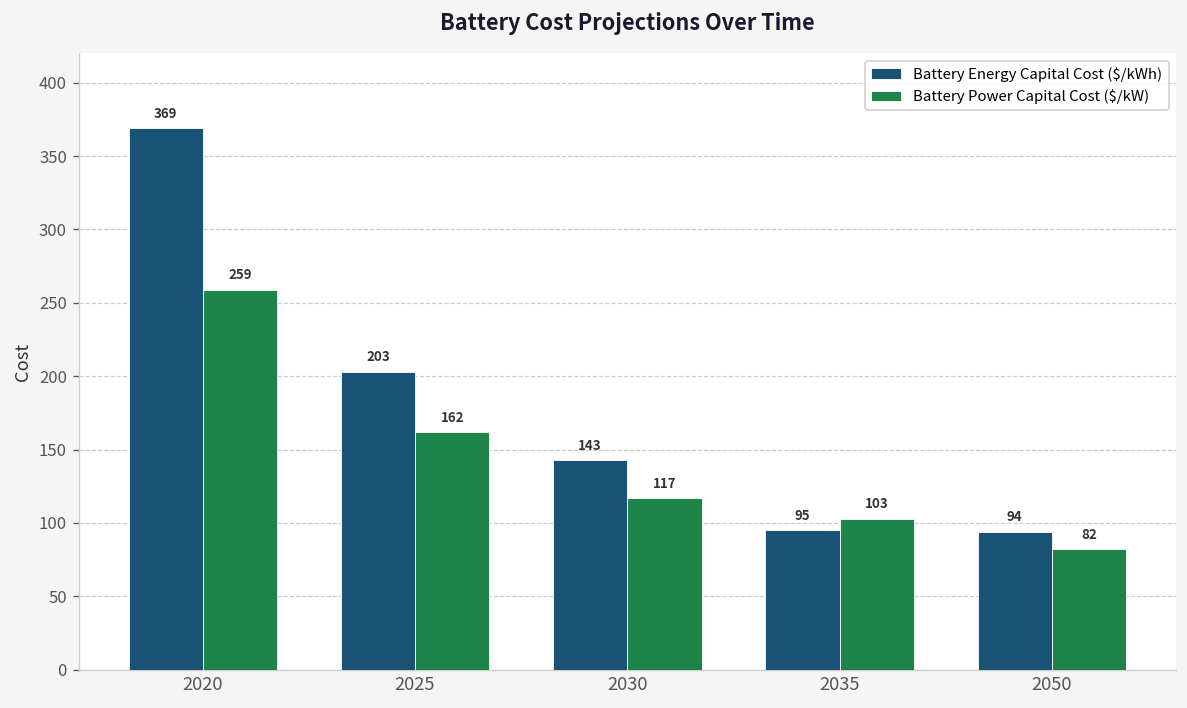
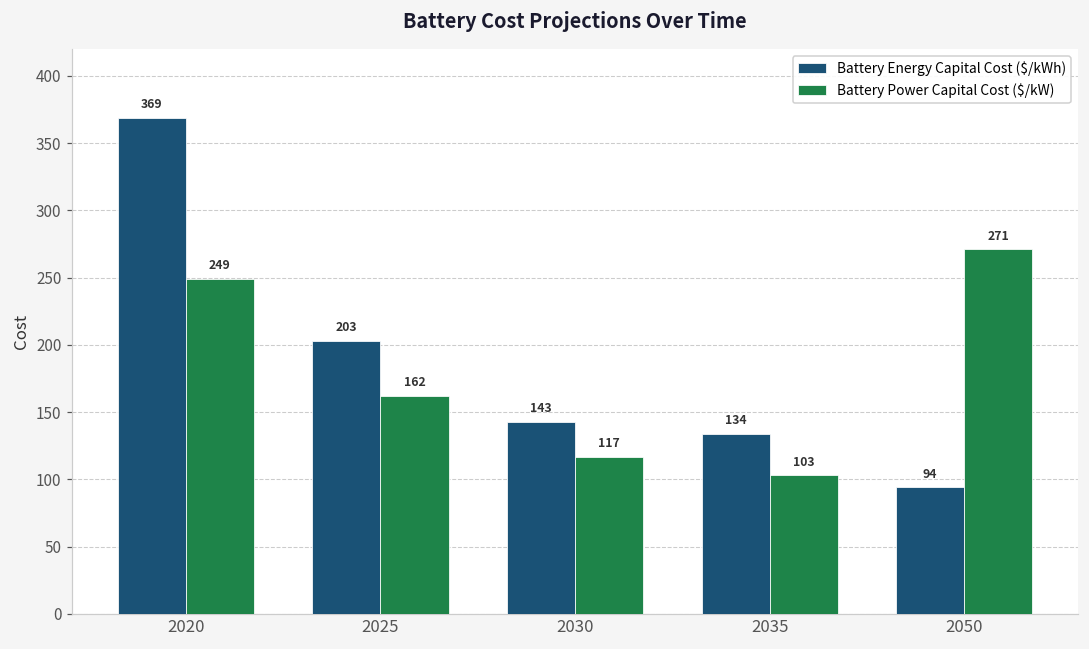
  {
    "Battery Energy Capital Cost ($/kWh)": {
      "2020": 369,
      "2025": 203,
      "2030": 143,
-     "2035": 95,
+     "2035": 134,
      "2050": 94
    },
    "Battery Power Capital Cost ($/kW)": {
-     "2020": 259,
+     "2020": 249,
      "2025": 162,
      "2030": 117,
      "2035": 103,
-     "2050": 82
+     "2050": 271
    }
  }
